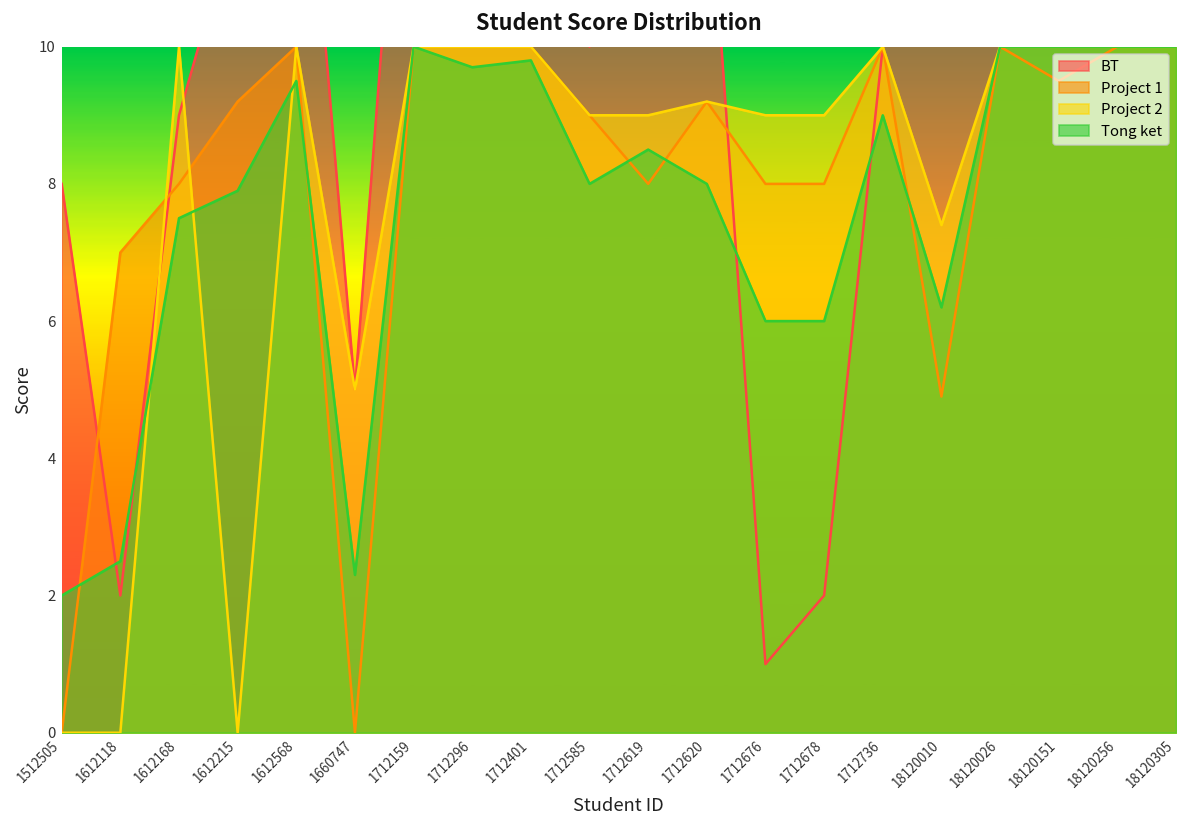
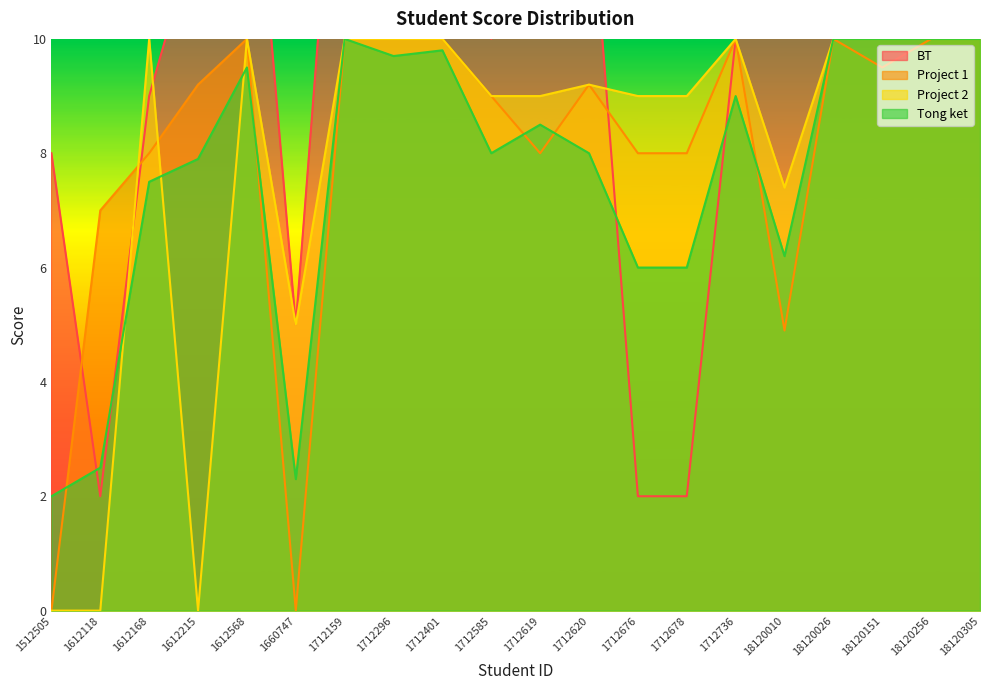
  {
    "BT": {
      "1512505": 8,
      "1612118": 2,
      "1612168": 9,
      "1712585": 10,
-     "1712676": 1,
+     "1712676": 2,
      "1712678": 2
    },
    "Project 1": {
      "1612118": 7,
      "1612168": 8,
      "1612215": 9.2,
      "1660747": 0,
      "1712619": 8,
      "1712676": 8,
      "1712678": 8,
      "18120010": 4.9
    },
    "Project 2": {
      "1612118": 0,
      "1612168": 10,
      "1612215": 0,
      "1712619": 9,
      "1712676": 9,
      "1712678": 9,
      "18120010": 7.4
    },
    "Tong ket": {
      "1512505": 2,
      "1612118": 2.5,
      "1612168": 7.5,
      "1612215": 7.9,
      "1612568": 9.5,
      "1660747": 2.3,
      "1712296": 9.7,
      "1712401": 9.8,
      "1712585": 8,
      "1712619": 8.5,
      "1712620": 8,
      "1712676": 6,
      "1712678": 6,
      "1712736": 9,
      "18120010": 6.2
    }
  }
